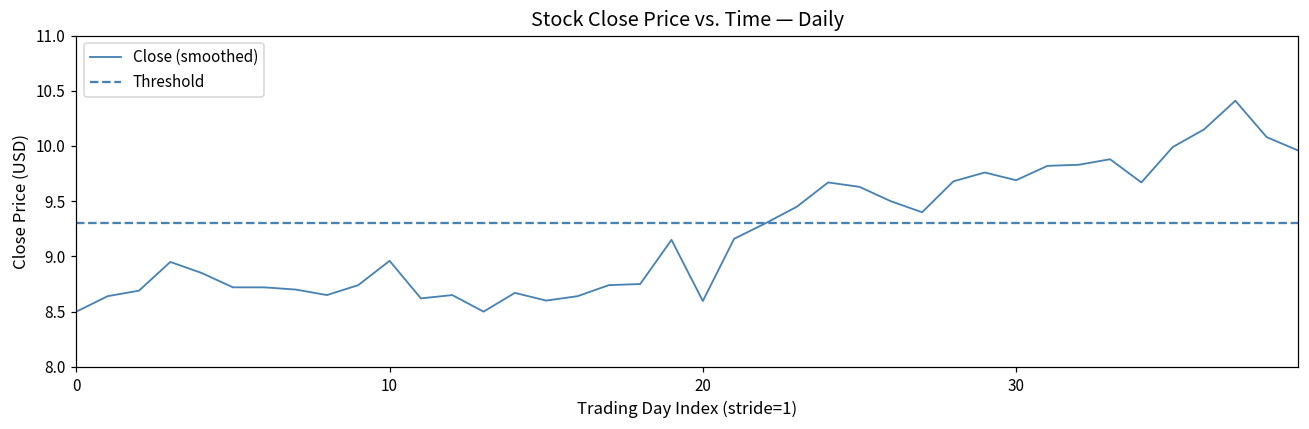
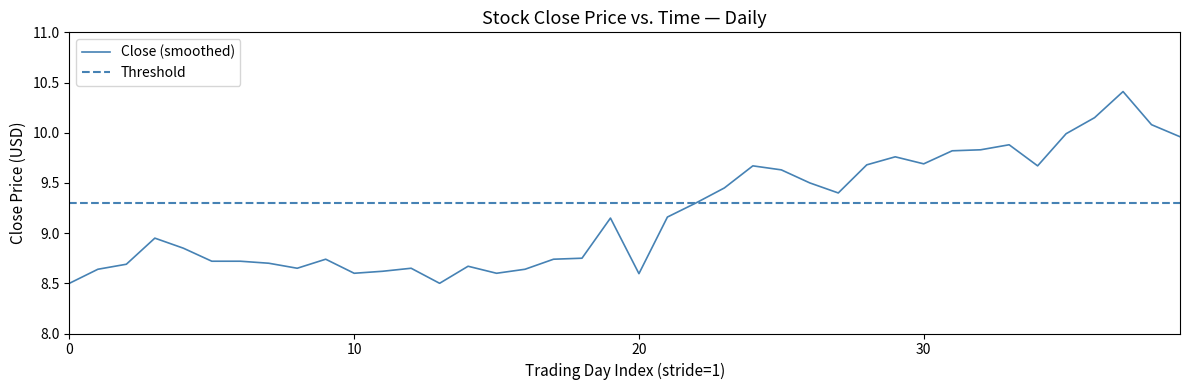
  {
    "0": 8.50,
-   "10": 8.96,
+   "10": 8.60,
    "20": 8.60,
    "30": 9.69
  }
